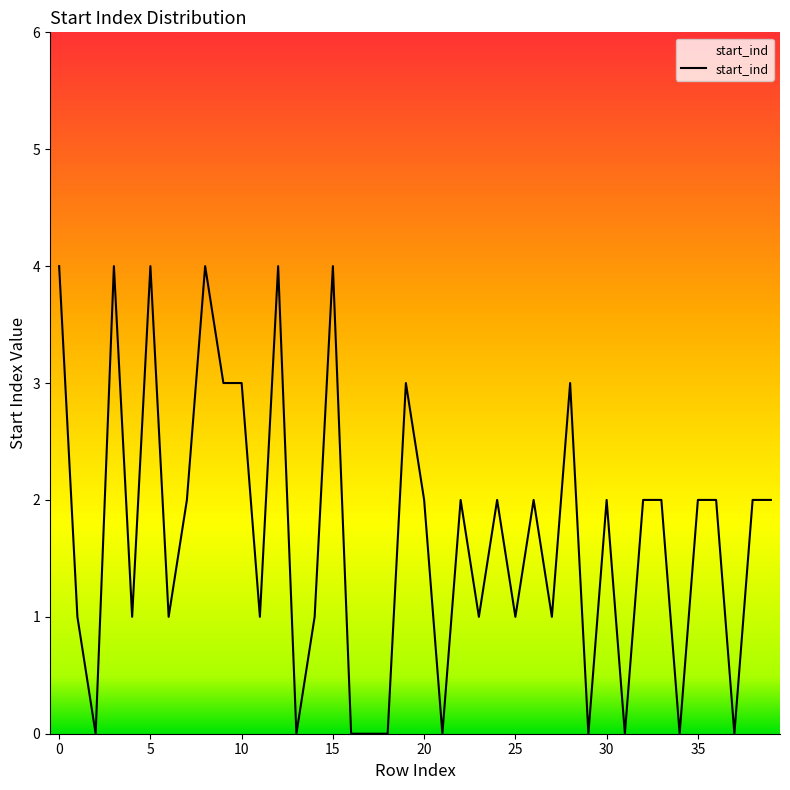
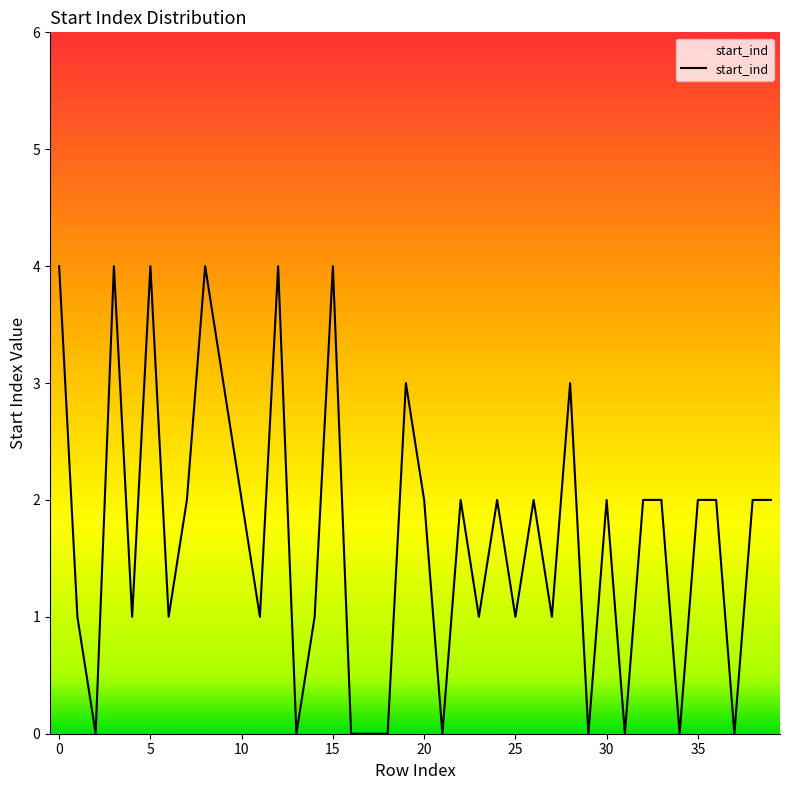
  {
    "0": 4,
    "5": 4,
-   "10": 3,
+   "10": 2,
    "15": 4,
    "20": 2,
    "25": 1,
    "30": 2,
    "35": 2
  }
